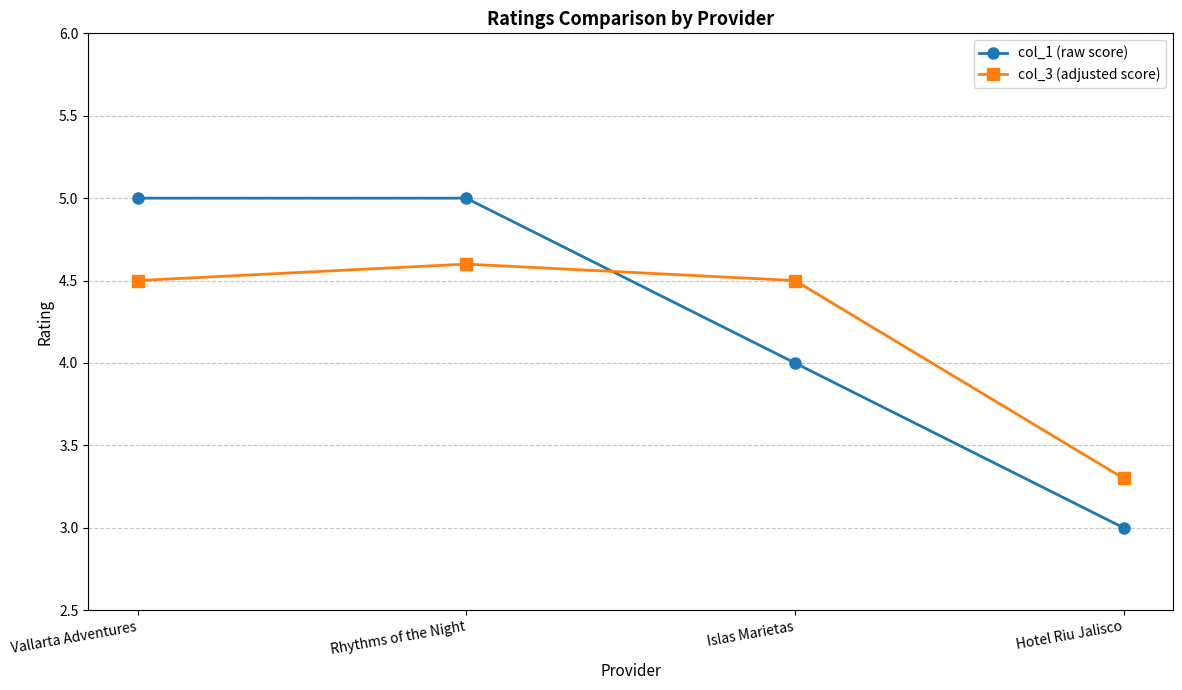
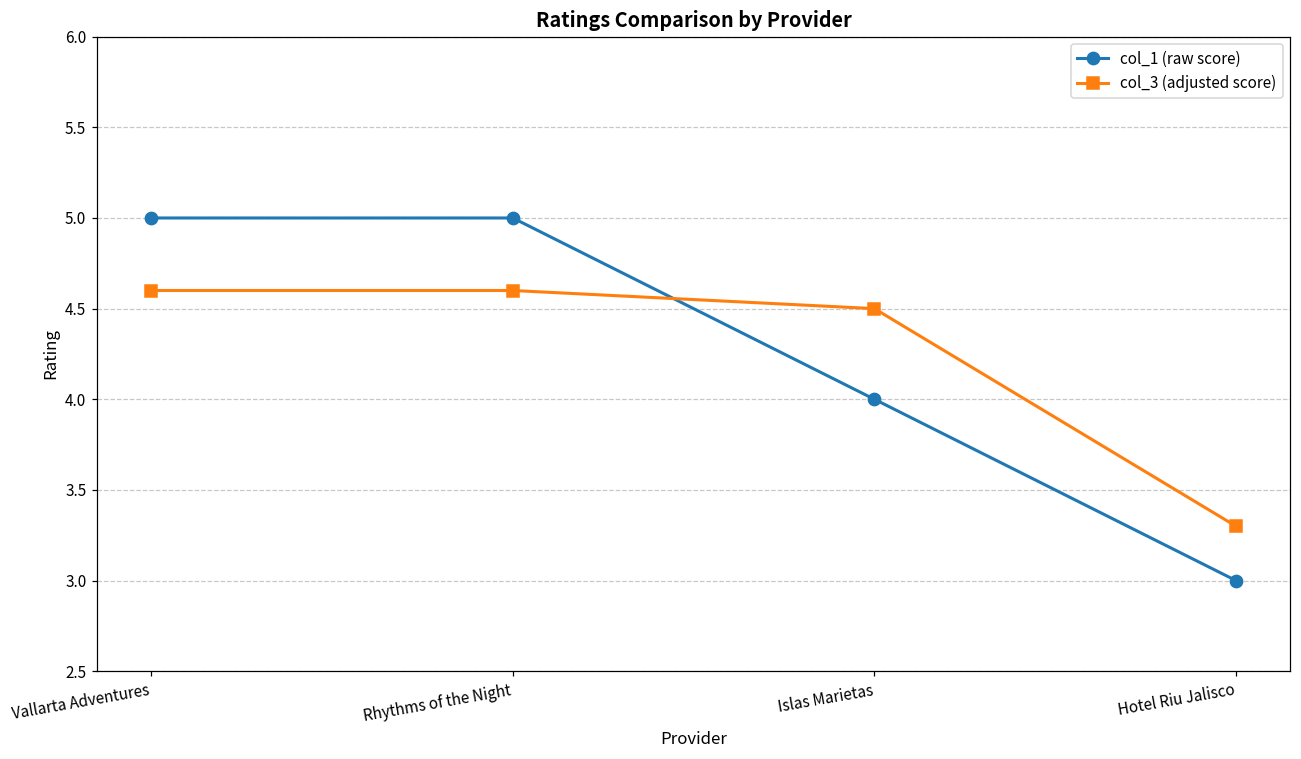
  {
    "col_1 (raw score)": {
      "Vallarta Adventures": 5.0,
      "Rhythms of the Night": 5.0,
      "Islas Marietas": 4.0,
      "Hotel Riu Jalisco": 3.0
    },
    "col_3 (adjusted score)": {
-     "Vallarta Adventures": 4.5,
+     "Vallarta Adventures": 4.6,
      "Rhythms of the Night": 4.6,
      "Islas Marietas": 4.5,
      "Hotel Riu Jalisco": 3.3
    }
  }
